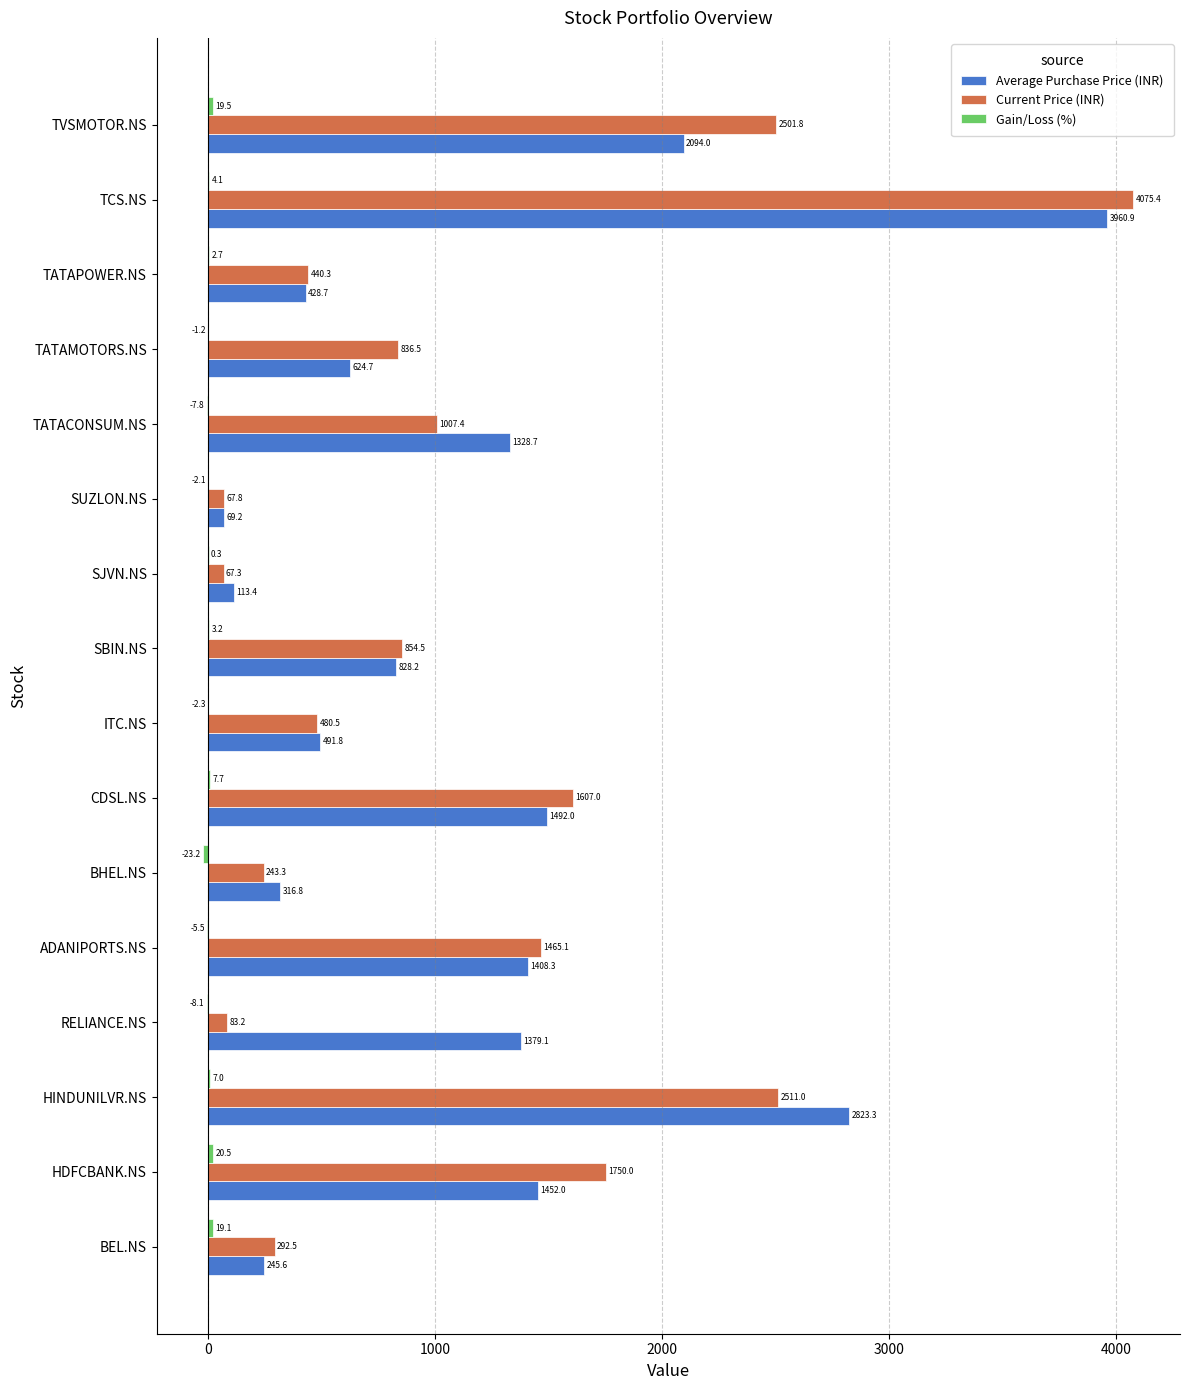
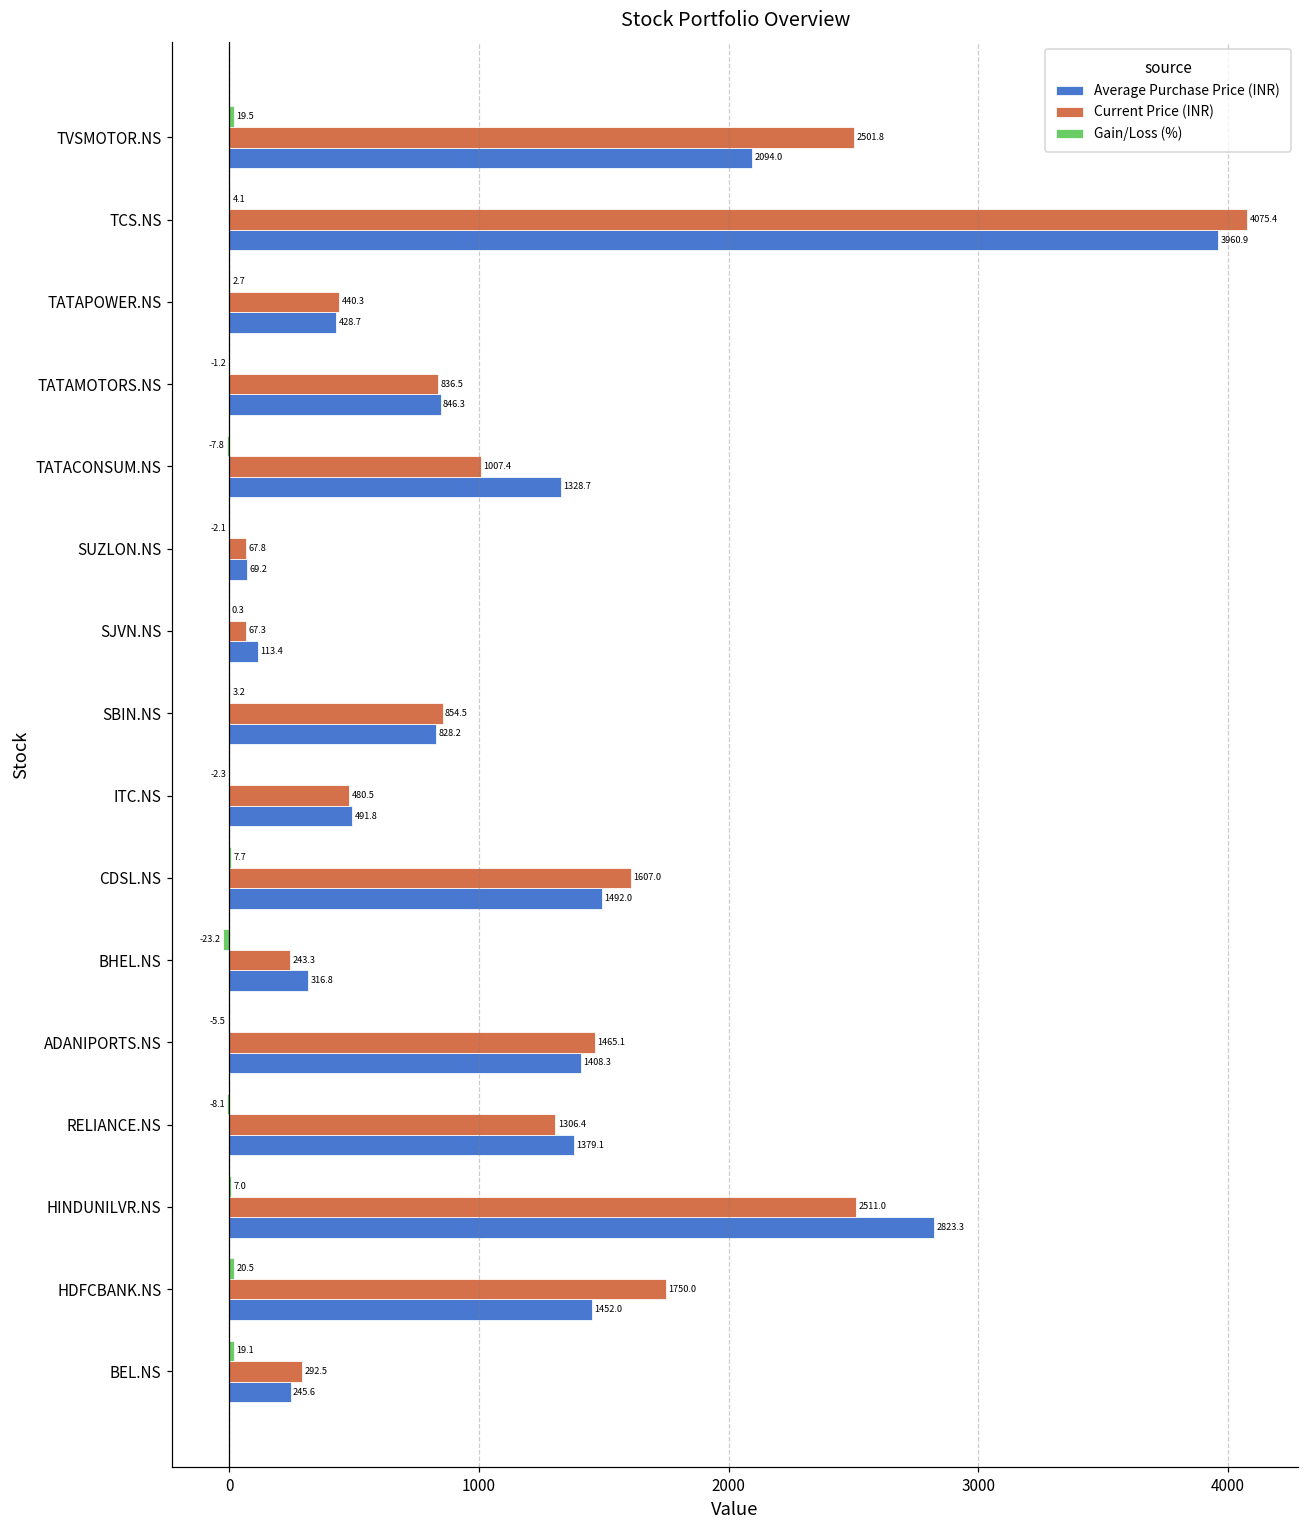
  {
    "Average Purchase Price (INR)": {
      "TVSMOTOR.NS": 2094.0,
      "TCS.NS": 3960.9,
      "TATAPOWER.NS": 428.7,
-     "TATAMOTORS.NS": 624.7,
+     "TATAMOTORS.NS": 846.3,
      "TATACONSUM.NS": 1328.7,
      "SUZLON.NS": 69.2,
      "SJVN.NS": 113.4,
      "SBIN.NS": 828.2,
      "ITC.NS": 491.8,
      "CDSL.NS": 1492.0,
      "BHEL.NS": 316.8,
      "ADANIPORTS.NS": 1408.3,
      "RELIANCE.NS": 1379.1,
      "HINDUNILVR.NS": 2823.3,
      "HDFCBANK.NS": 1452.0,
      "BEL.NS": 245.6
    },
    "Current Price (INR)": {
      "TVSMOTOR.NS": 2501.8,
      "TCS.NS": 4075.4,
      "TATAPOWER.NS": 440.3,
      "TATAMOTORS.NS": 836.5,
      "TATACONSUM.NS": 1007.4,
      "SUZLON.NS": 67.8,
      "SJVN.NS": 67.3,
      "SBIN.NS": 854.5,
      "ITC.NS": 480.5,
      "CDSL.NS": 1607.0,
      "BHEL.NS": 243.3,
      "ADANIPORTS.NS": 1465.1,
-     "RELIANCE.NS": 83.2,
+     "RELIANCE.NS": 1306.4,
      "HINDUNILVR.NS": 2511.0,
      "HDFCBANK.NS": 1750.0,
      "BEL.NS": 292.5
    },
    "Gain/Loss (%)": {
      "TVSMOTOR.NS": 19.5,
      "TCS.NS": 4.1,
      "TATAPOWER.NS": 2.7,
      "TATAMOTORS.NS": -1.2,
      "TATACONSUM.NS": -7.8,
      "SUZLON.NS": -2.1,
      "SJVN.NS": 0.3,
      "SBIN.NS": 3.2,
      "ITC.NS": -2.3,
      "CDSL.NS": 7.7,
      "BHEL.NS": -23.2,
      "ADANIPORTS.NS": -5.5,
      "RELIANCE.NS": -8.1,
      "HINDUNILVR.NS": 7.0,
      "HDFCBANK.NS": 20.5,
      "BEL.NS": 19.1
    }
  }
